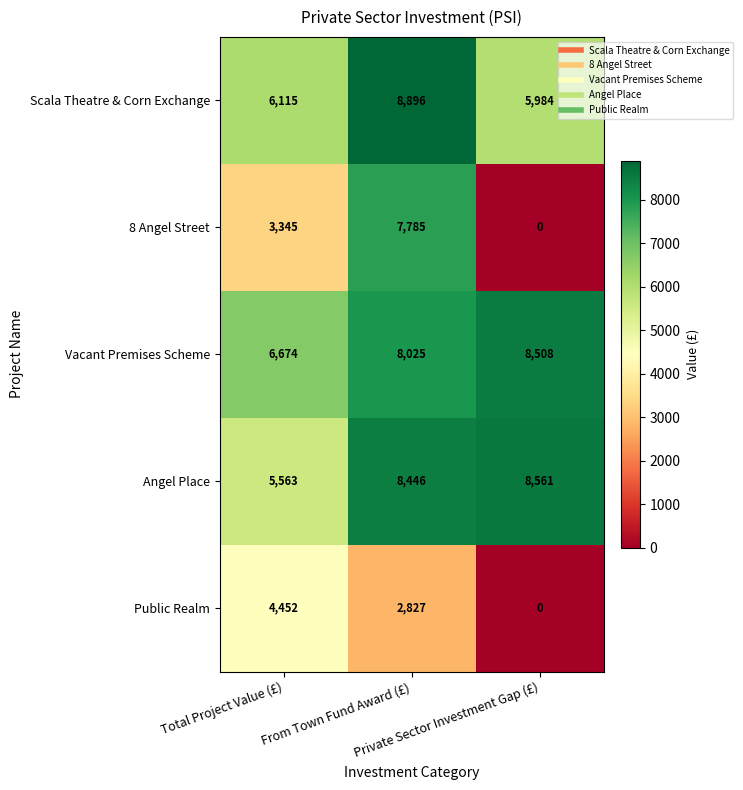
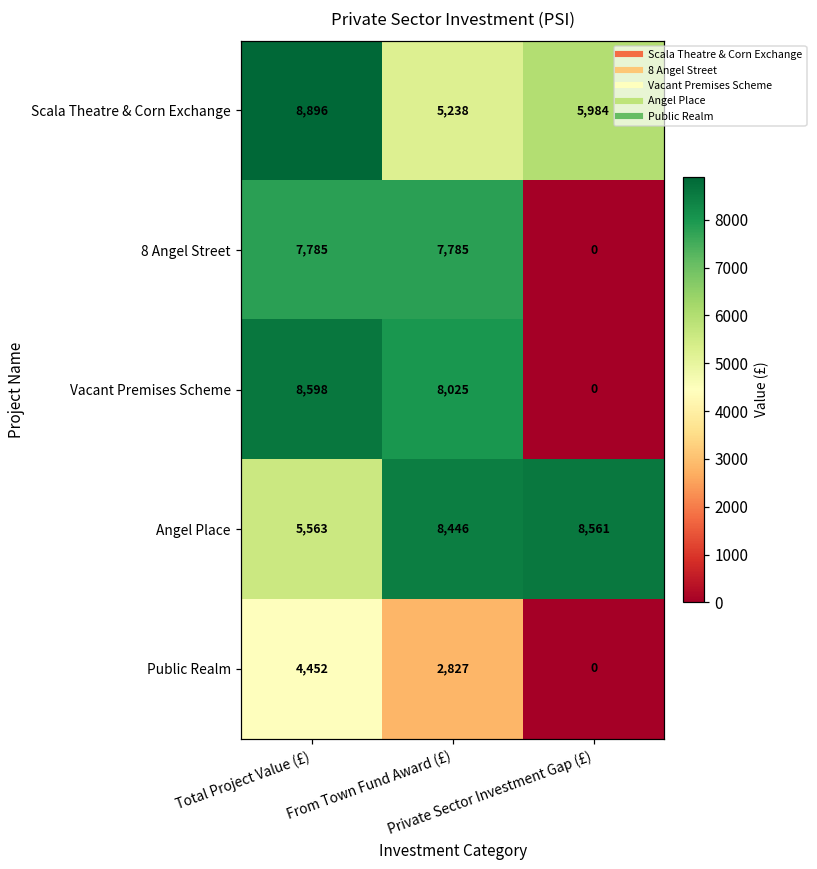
  {
    "Scala Theatre & Corn Exchange": {
-     "Total Project Value (£)": "6,115",
-     "From Town Fund Award (£)": "8,896",
+     "Total Project Value (£)": "8,896",
+     "From Town Fund Award (£)": "5,238",
      "Private Sector Investment Gap (£)": "5,984"
    },
    "8 Angel Street": {
-     "Total Project Value (£)": "3,345",
+     "Total Project Value (£)": "7,785",
      "From Town Fund Award (£)": "7,785",
      "Private Sector Investment Gap (£)": "0"
    },
    "Vacant Premises Scheme": {
-     "Total Project Value (£)": "6,674",
+     "Total Project Value (£)": "8,598",
      "From Town Fund Award (£)": "8,025",
-     "Private Sector Investment Gap (£)": "8,508"
+     "Private Sector Investment Gap (£)": "0"
    },
    "Angel Place": {
      "Total Project Value (£)": "5,563",
      "From Town Fund Award (£)": "8,446",
      "Private Sector Investment Gap (£)": "8,561"
    },
    "Public Realm": {
      "Total Project Value (£)": "4,452",
      "From Town Fund Award (£)": "2,827",
      "Private Sector Investment Gap (£)": "0"
    }
  }
